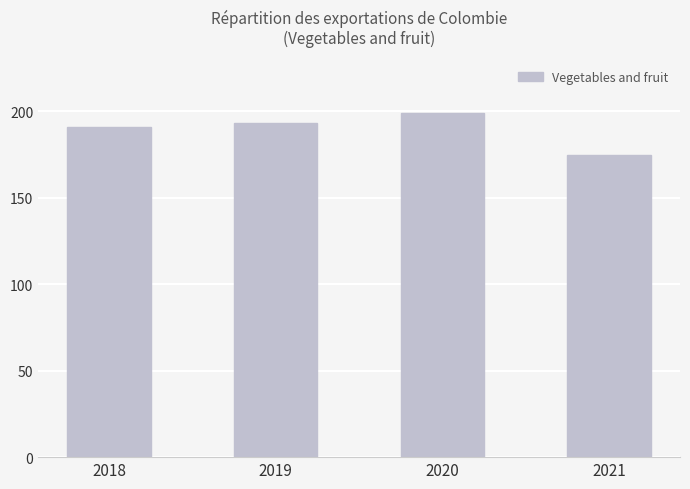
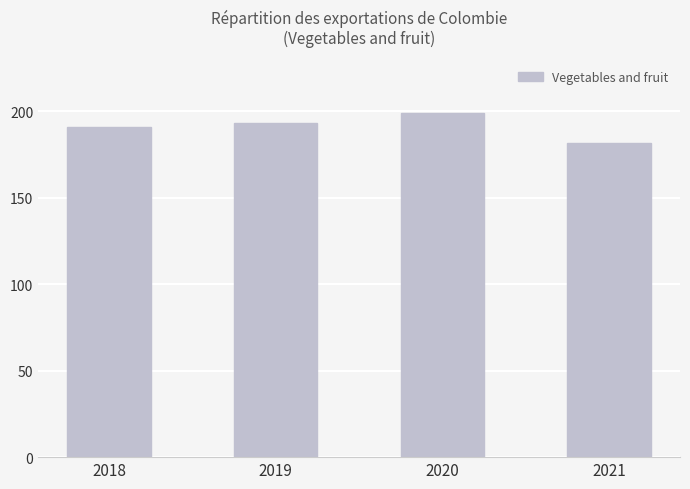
  {
    "2018": 191,
    "2019": 193,
    "2020": 199,
-   "2021": 175
+   "2021": 182
  }
